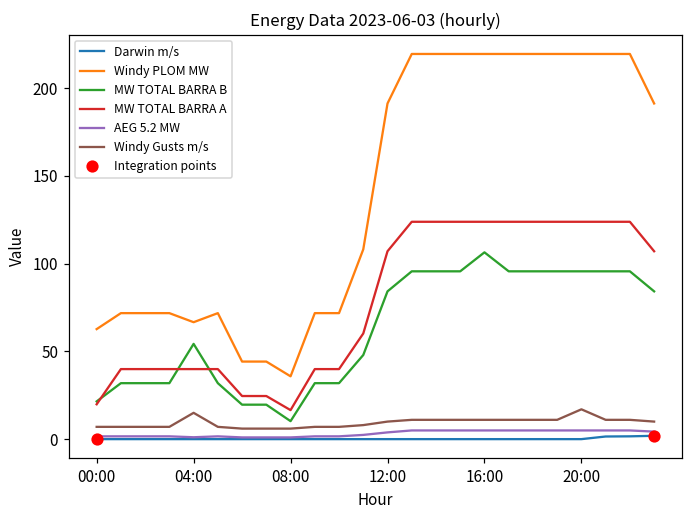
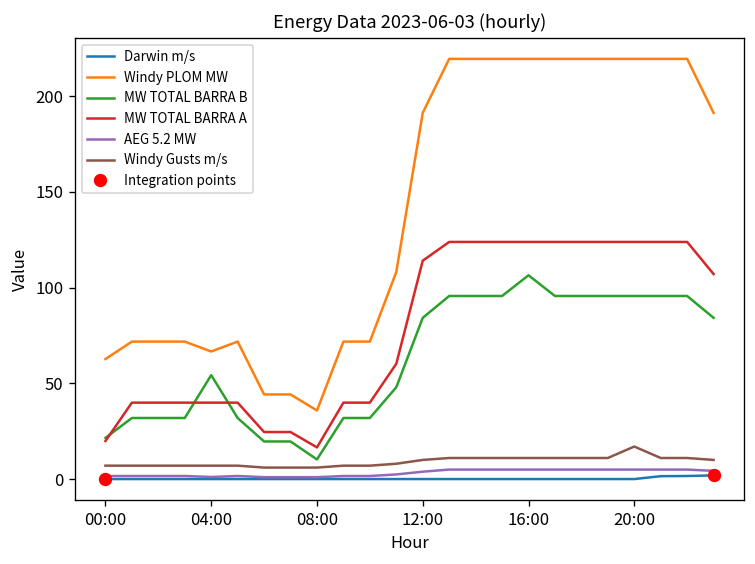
  {
    "Darwin m/s": {
      "12:00": 0,
      "16:00": 0,
      "20:00": 0
    },
    "Windy PLOM MW": {
      "00:00": 63,
      "04:00": 67,
      "08:00": 36,
      "12:00": 191,
      "16:00": 220,
      "20:00": 220
    },
    "MW TOTAL BARRA B": {
      "00:00": 22,
      "04:00": 54,
      "08:00": 10,
      "12:00": 84,
      "16:00": 106,
      "20:00": 96
    },
    "MW TOTAL BARRA A": {
      "00:00": 20,
      "04:00": 40,
      "08:00": 17,
-     "12:00": 107,
+     "12:00": 114,
      "16:00": 124,
      "20:00": 124
    },
    "AEG 5.2 MW": {
      "12:00": 4,
      "16:00": 5,
      "20:00": 5
    },
    "Windy Gusts m/s": {
      "00:00": 7,
-     "04:00": 15,
+     "04:00": 7,
      "08:00": 6,
      "12:00": 10,
      "16:00": 11,
      "20:00": 17
    }
  }
